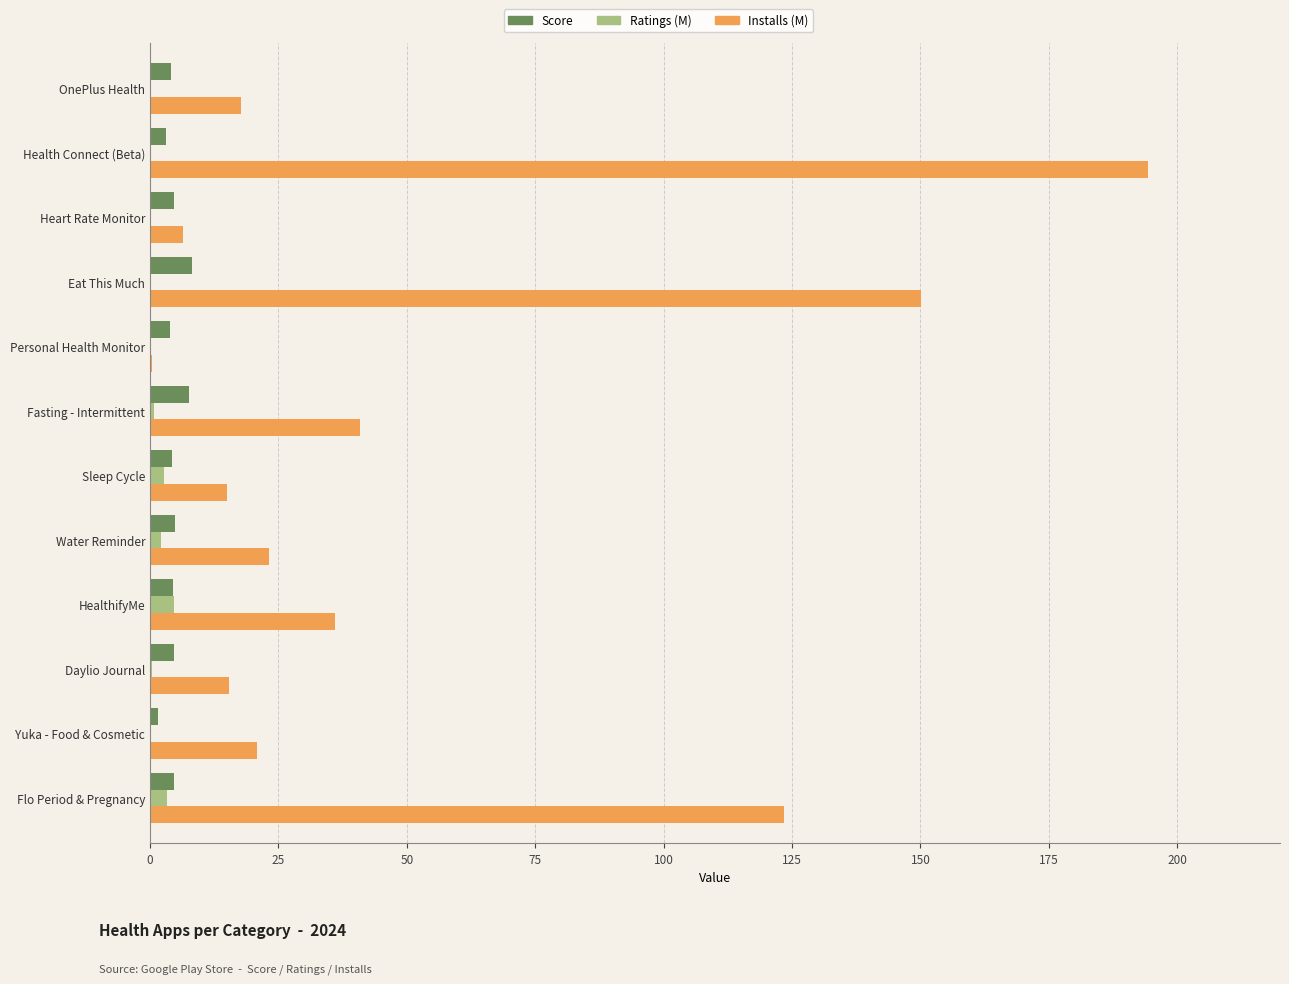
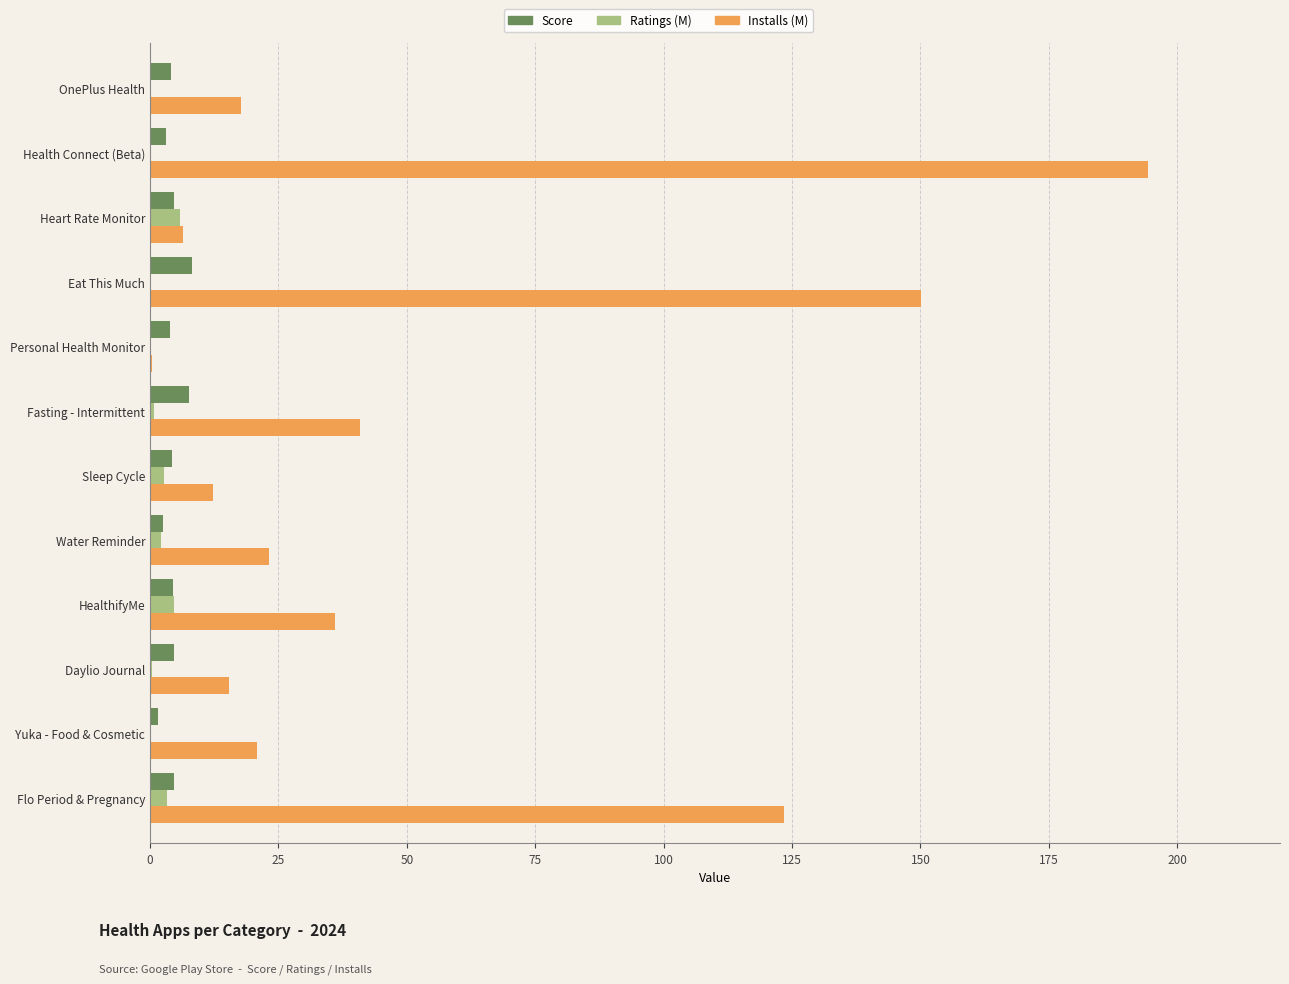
  {
    "Score": {
      "OnePlus Health": 4,
      "Health Connect (Beta)": 3,
      "Heart Rate Monitor": 5,
      "Eat This Much": 8,
      "Personal Health Monitor": 4,
      "Fasting - Intermittent": 8,
      "Sleep Cycle": 4,
-     "Water Reminder": 5,
+     "Water Reminder": 3,
      "HealthifyMe": 4,
      "Daylio Journal": 5,
      "Yuka - Food & Cosmetic": 2,
      "Flo Period & Pregnancy": 5
    },
    "Ratings (M)": {
-     "Heart Rate Monitor": 0,
+     "Heart Rate Monitor": 6,
      "Fasting - Intermittent": 1,
      "Sleep Cycle": 3,
      "Water Reminder": 2,
      "HealthifyMe": 5,
      "Flo Period & Pregnancy": 3
    },
    "Installs (M)": {
      "OnePlus Health": 18,
      "Health Connect (Beta)": 194,
      "Heart Rate Monitor": 6,
      "Eat This Much": 150,
      "Fasting - Intermittent": 41,
-     "Sleep Cycle": 15,
+     "Sleep Cycle": 12,
      "Water Reminder": 23,
      "HealthifyMe": 36,
      "Daylio Journal": 15,
      "Yuka - Food & Cosmetic": 21,
      "Flo Period & Pregnancy": 123
    }
  }
